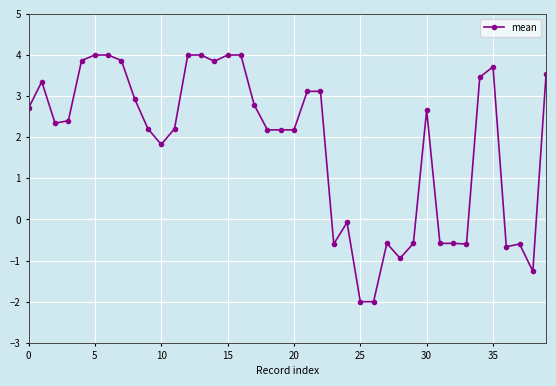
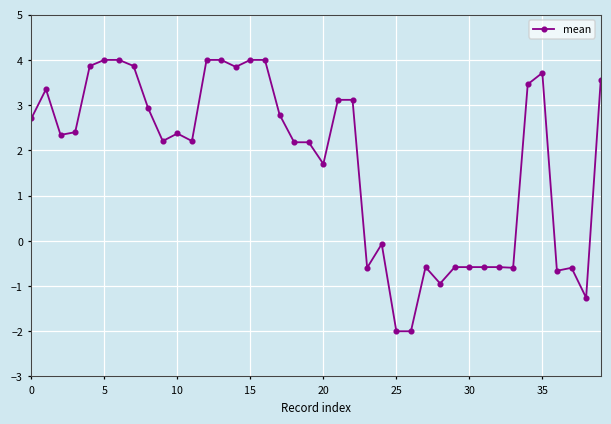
  {
    "0": 2.7,
    "5": 4.0,
-   "10": 1.8,
+   "10": 2.4,
    "15": 4.0,
-   "20": 2.2,
+   "20": 1.7,
    "25": -2.0,
-   "30": 2.7,
+   "30": -0.6,
    "35": 3.7
  }
